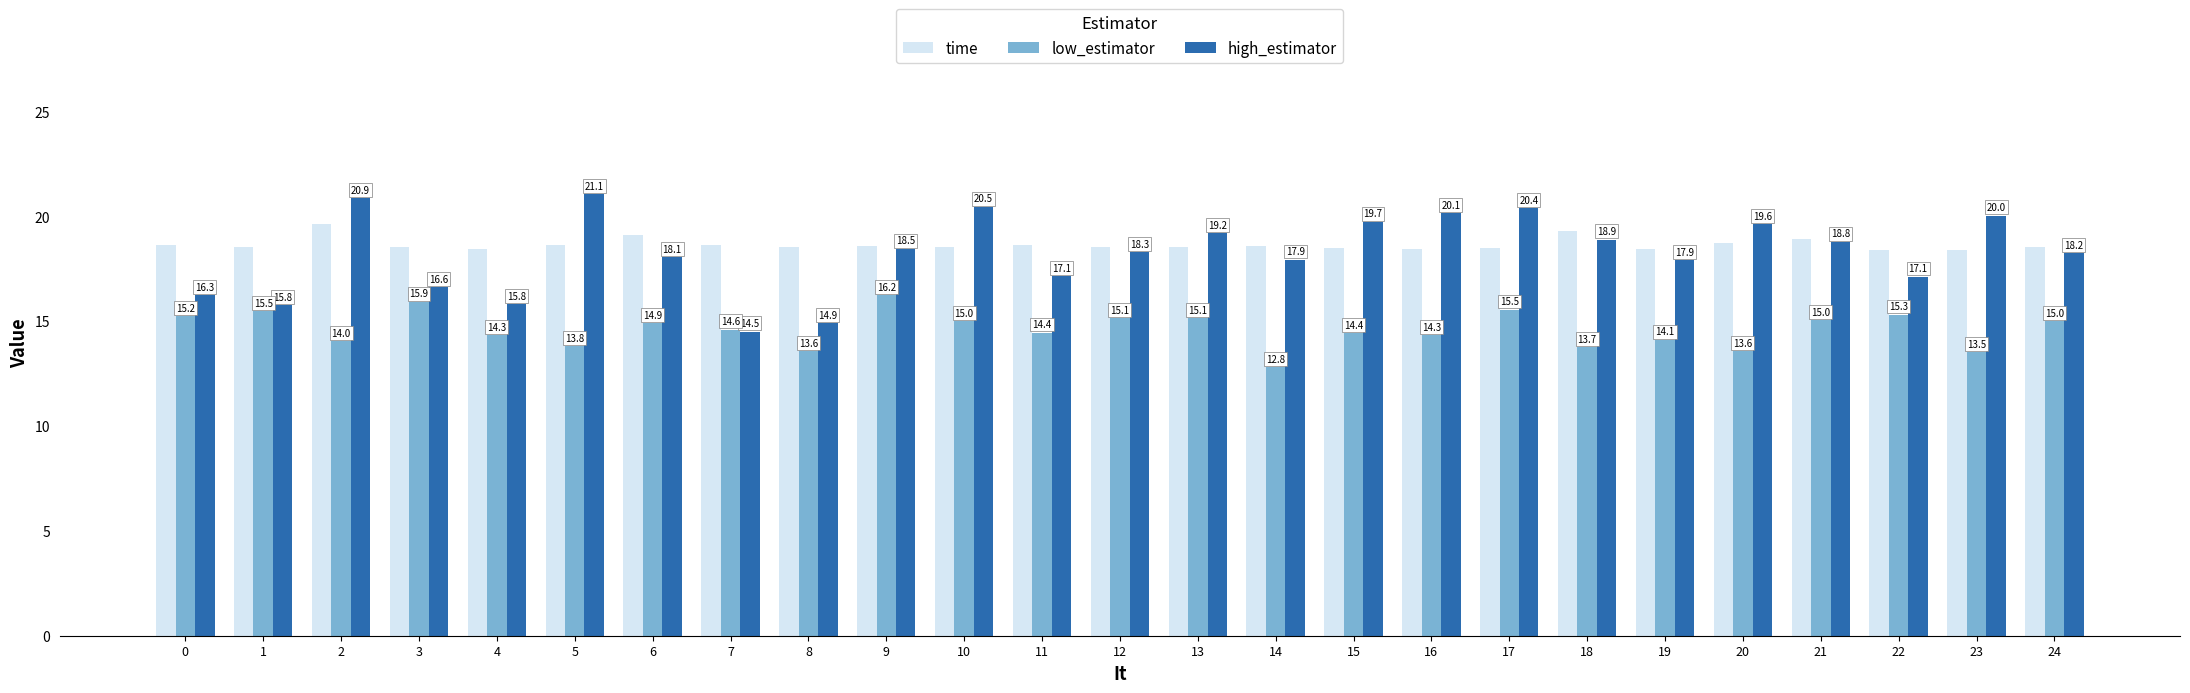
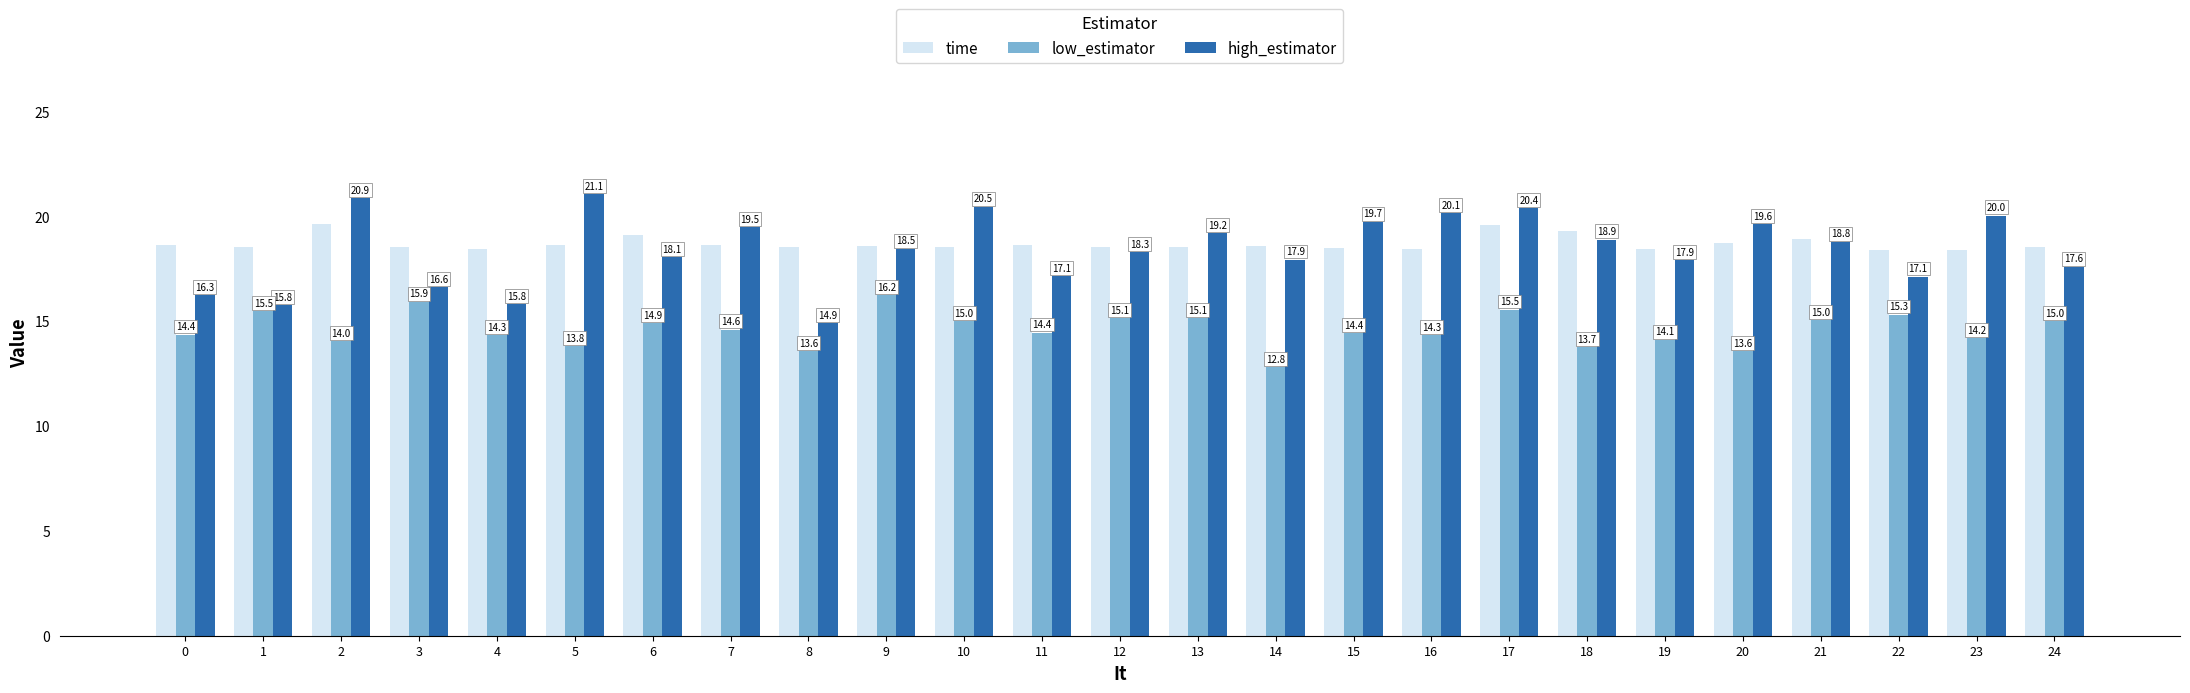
  {
    "time": {
      "0": 18.6,
      "1": 18.5,
      "2": 19.6,
      "3": 18.6,
      "4": 18.4,
      "5": 18.6,
      "6": 19.1,
      "7": 18.6,
      "8": 18.6,
      "9": 18.6,
      "11": 18.6,
      "12": 18.5,
      "13": 18.5,
      "14": 18.6,
      "15": 18.5,
      "16": 18.4,
-     "17": 18.5,
+     "17": 19.6,
      "18": 19.3,
      "19": 18.4,
      "20": 18.7,
      "21": 18.9,
      "22": 18.4,
      "23": 18.4,
      "24": 18.5
    },
    "low_estimator": {
-     "0": 15.2,
-     "23": 13.5
+     "0": 14.4,
+     "23": 14.2
    },
    "high_estimator": {
-     "7": 14.5,
-     "24": 18.2
+     "7": 19.5,
+     "24": 17.6
    }
  }
